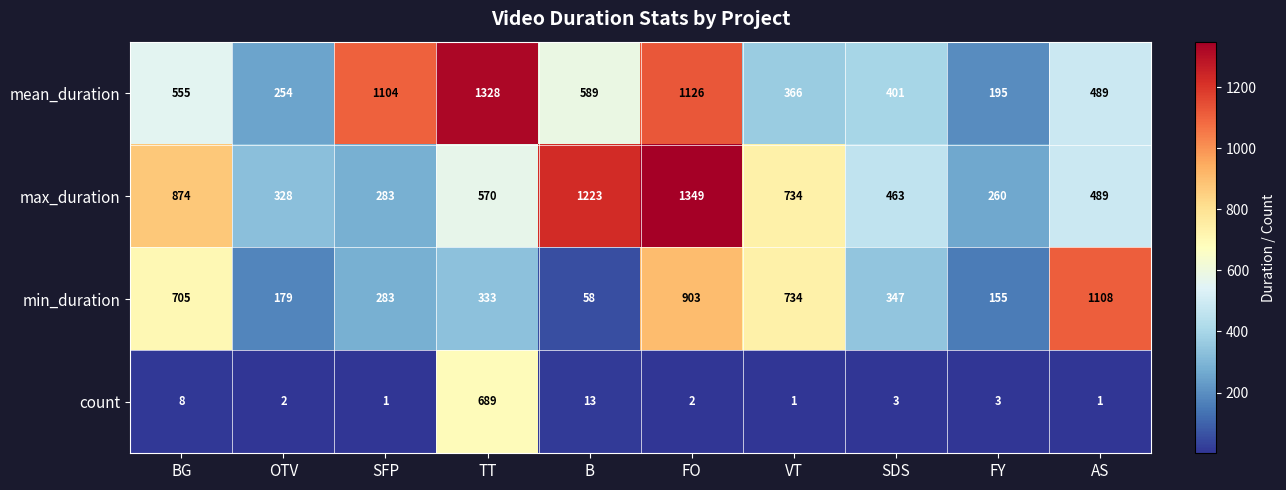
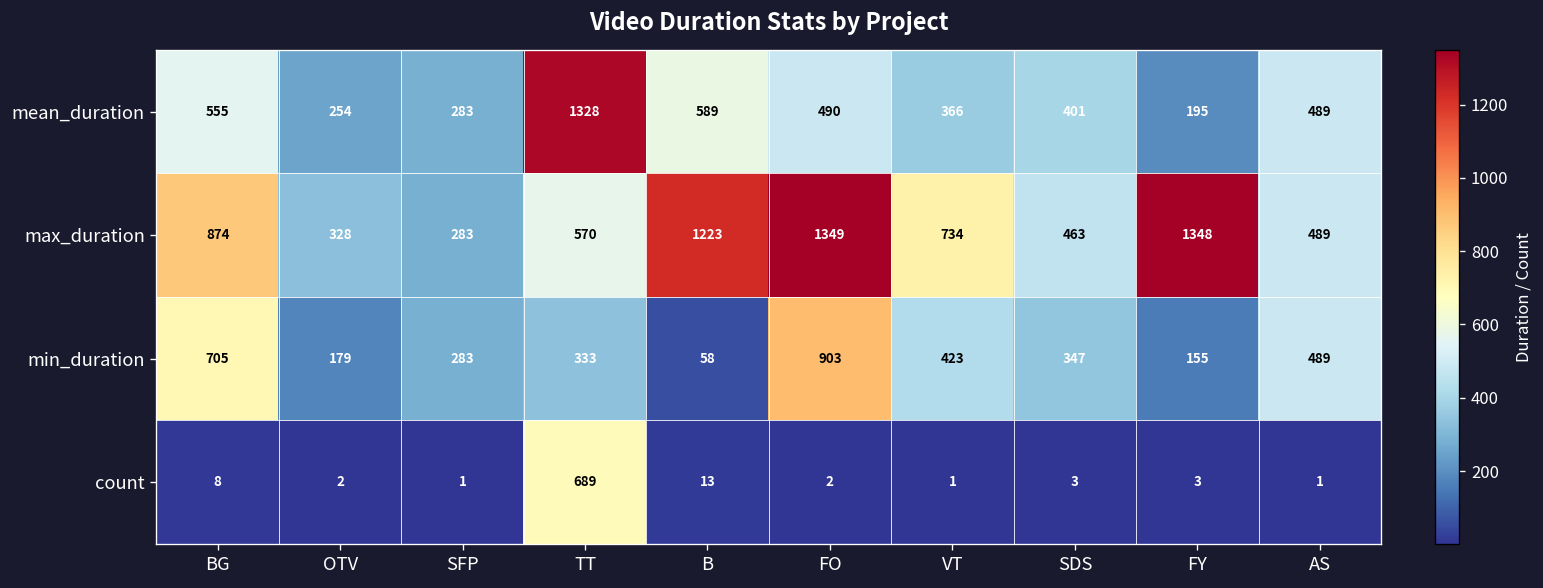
  {
    "mean_duration": {
      "BG": 555,
      "OTV": 254,
-     "SFP": 1104,
+     "SFP": 283,
      "TT": 1328,
      "B": 589,
-     "FO": 1126,
+     "FO": 490,
      "VT": 366,
      "SDS": 401,
      "FY": 195,
      "AS": 489
    },
    "max_duration": {
      "BG": 874,
      "OTV": 328,
      "SFP": 283,
      "TT": 570,
      "B": 1223,
      "FO": 1349,
      "VT": 734,
      "SDS": 463,
-     "FY": 260,
+     "FY": 1348,
      "AS": 489
    },
    "min_duration": {
      "BG": 705,
      "OTV": 179,
      "SFP": 283,
      "TT": 333,
      "B": 58,
      "FO": 903,
-     "VT": 734,
+     "VT": 423,
      "SDS": 347,
      "FY": 155,
-     "AS": 1108
+     "AS": 489
    },
    "count": {
      "BG": 8,
      "OTV": 2,
      "SFP": 1,
      "TT": 689,
      "B": 13,
      "FO": 2,
      "VT": 1,
      "SDS": 3,
      "FY": 3,
      "AS": 1
    }
  }
